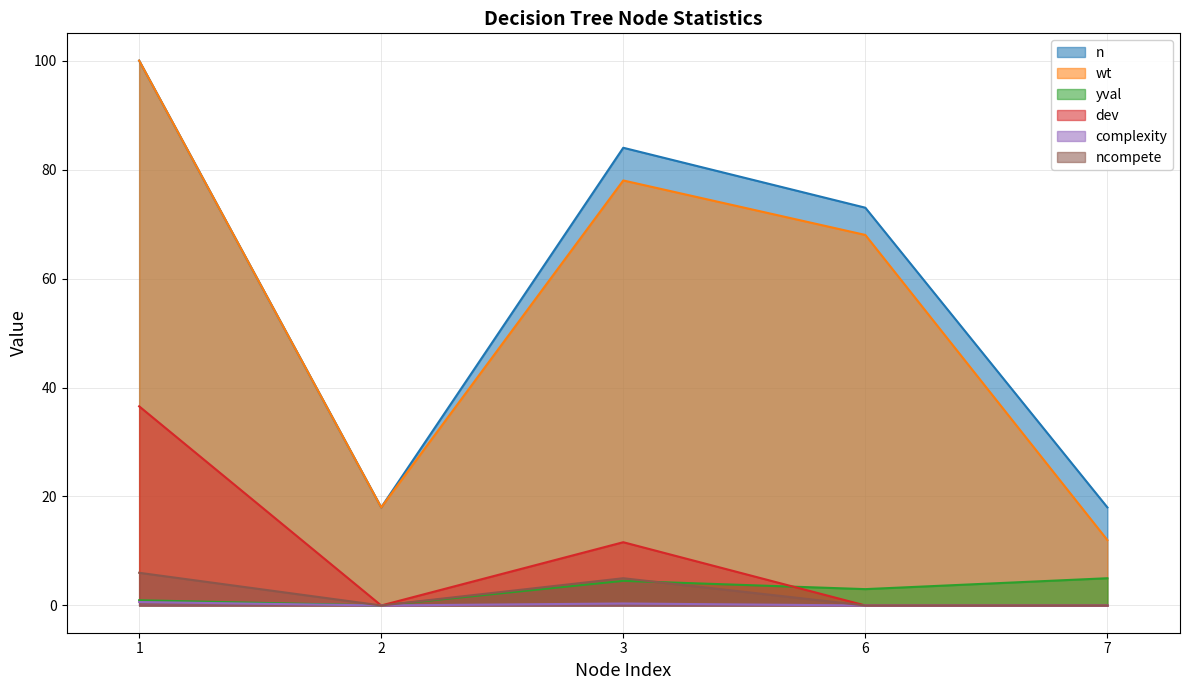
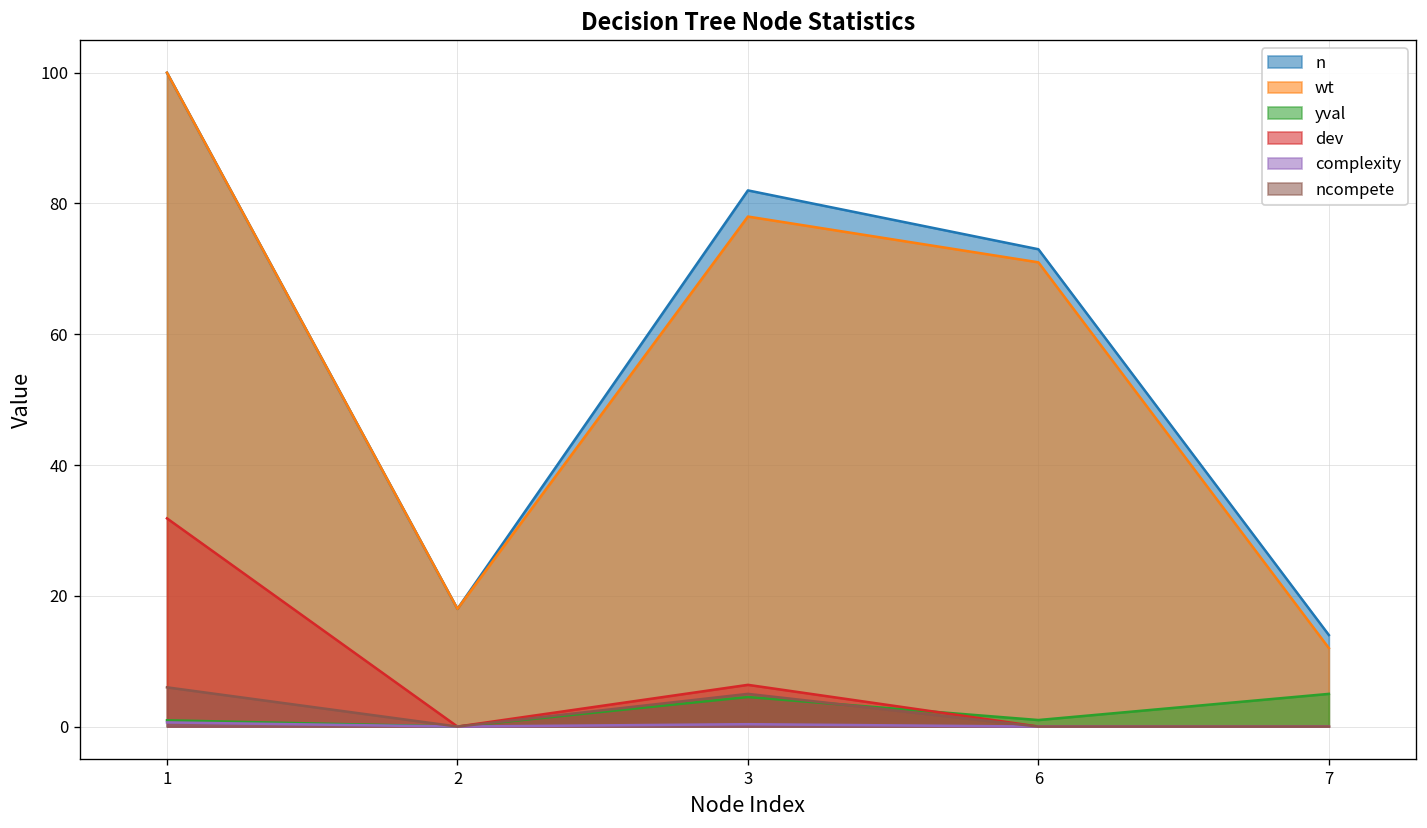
  {
    "n": {
-     "3": 84,
+     "3": 82,
      "6": 73,
-     "7": 18
+     "7": 14
    },
    "wt": {
      "3": 78,
-     "6": 68,
+     "6": 71,
      "7": 12
    },
    "yval": {
      "3": 5,
-     "6": 3,
+     "6": 1,
      "7": 5
    },
    "dev": {
-     "1": 37,
-     "3": 12
+     "1": 32,
+     "3": 6
    },
    "complexity": {
      "3": 0
    },
    "ncompete": {
      "1": 6,
      "3": 5
    }
  }
